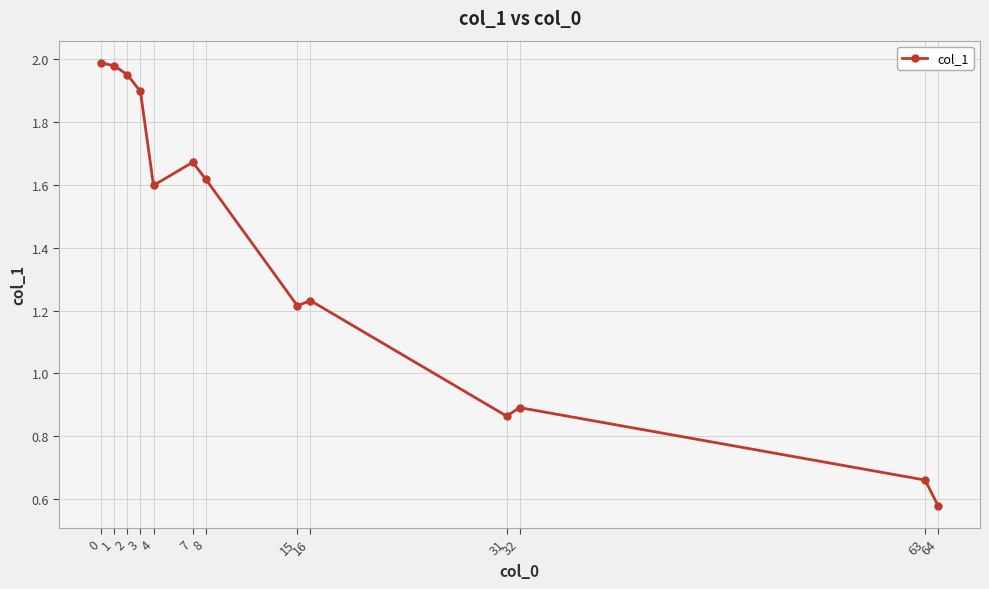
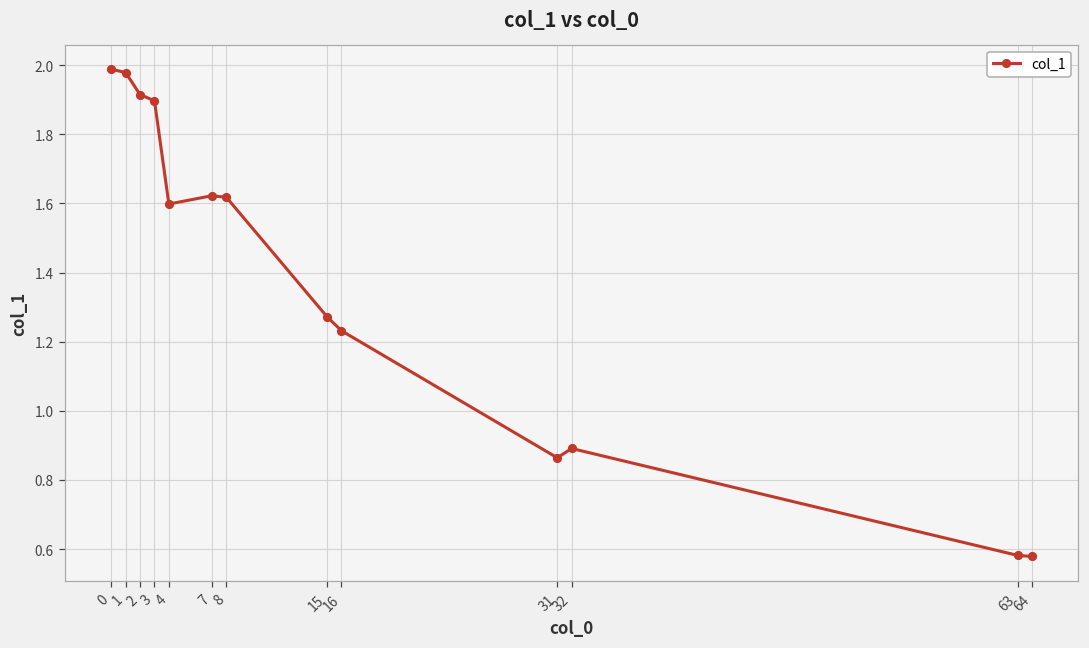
  {
    "0": 1.99,
    "1": 1.98,
-   "2": 1.95,
+   "2": 1.91,
    "3": 1.90,
    "4": 1.60,
-   "7": 1.67,
+   "7": 1.62,
    "8": 1.62,
-   "15": 1.22,
+   "15": 1.27,
    "16": 1.23,
    "31": 0.86,
    "32": 0.89,
-   "63": 0.66,
+   "63": 0.58,
    "64": 0.58
  }
